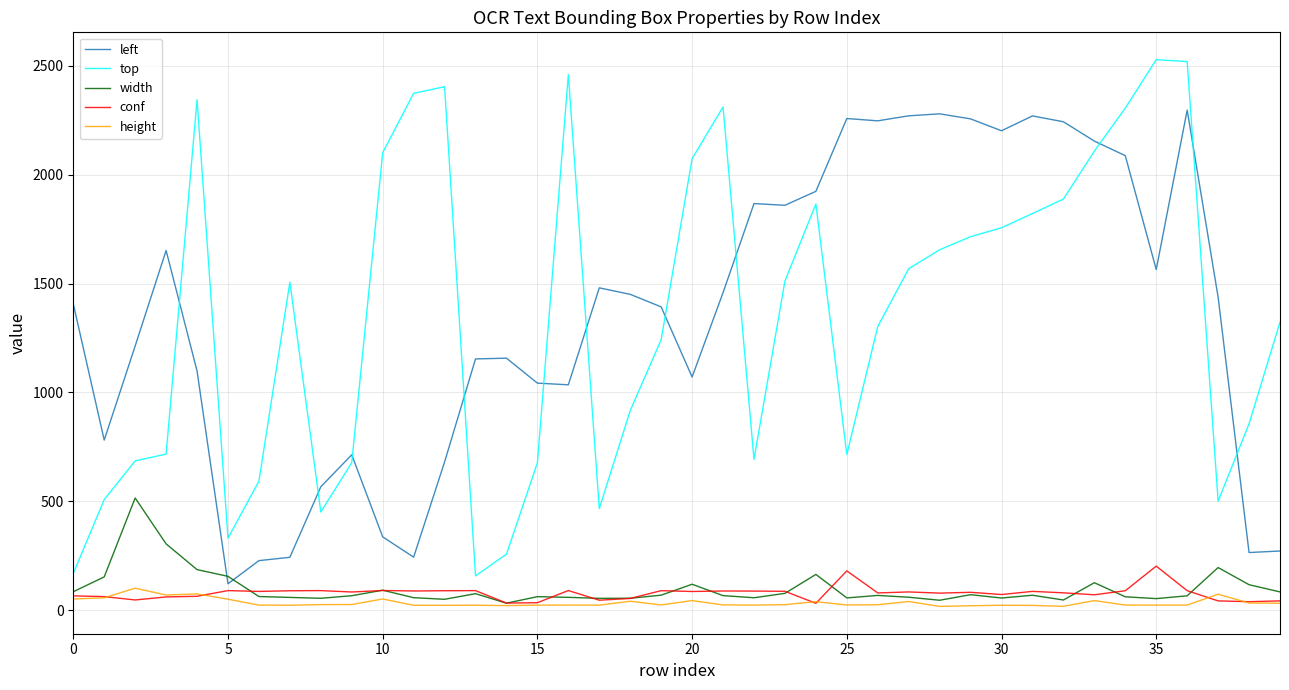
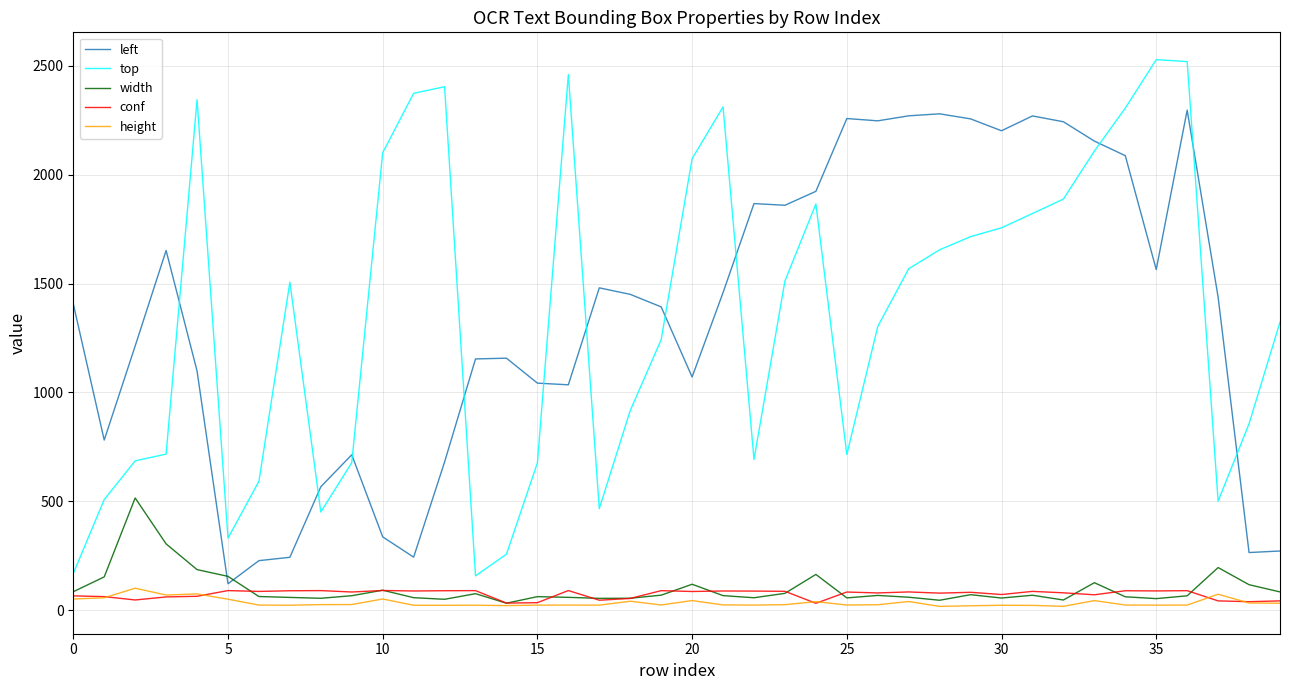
  {
    "left": {
      "0": 1410,
      "5": 120,
      "10": 340,
      "15": 1040,
      "20": 1070,
      "25": 2260,
      "30": 2200,
      "35": 1560
    },
    "top": {
      "0": 170,
      "5": 330,
      "10": 2100,
      "15": 680,
      "20": 2070,
      "25": 720,
      "30": 1760,
      "35": 2530
    },
    "width": {
      "0": 90,
      "5": 160,
      "15": 60,
      "20": 120,
      "25": 60,
      "30": 60,
      "35": 50
    },
    "conf": {
      "0": 70,
      "5": 90,
      "20": 90,
-     "25": 180,
+     "25": 80,
      "30": 70,
-     "35": 200
+     "35": 90
    },
    "height": {
      "0": 50,
      "5": 50,
      "10": 50,
      "20": 50,
      "25": 20,
      "30": 20,
      "35": 20
    }
  }
